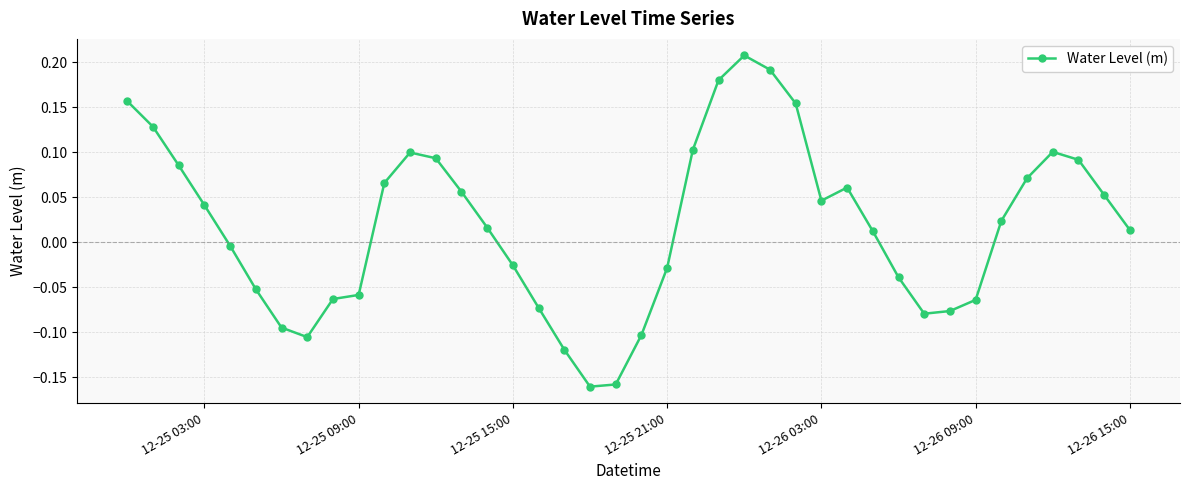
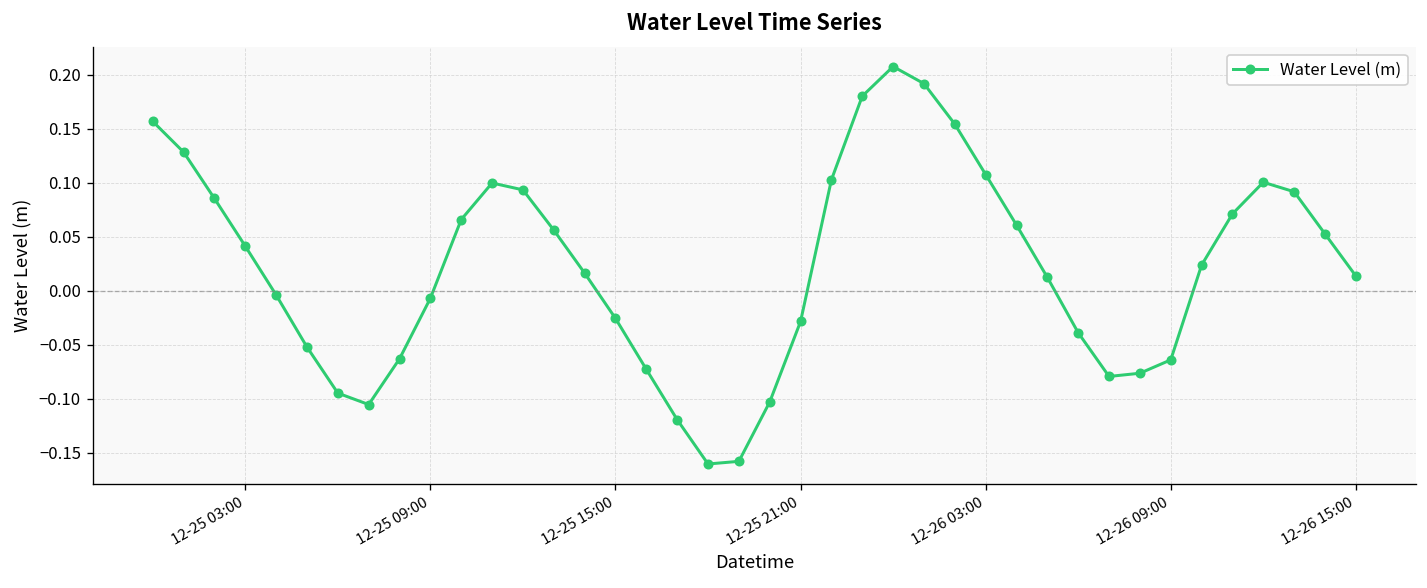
  {
    "12-25 03:00": 0.04,
-   "12-25 09:00": -0.06,
+   "12-25 09:00": -0.01,
    "12-25 15:00": -0.03,
    "12-25 21:00": -0.03,
-   "12-26 03:00": 0.05,
+   "12-26 03:00": 0.11,
    "12-26 09:00": -0.06,
    "12-26 15:00": 0.01
  }
